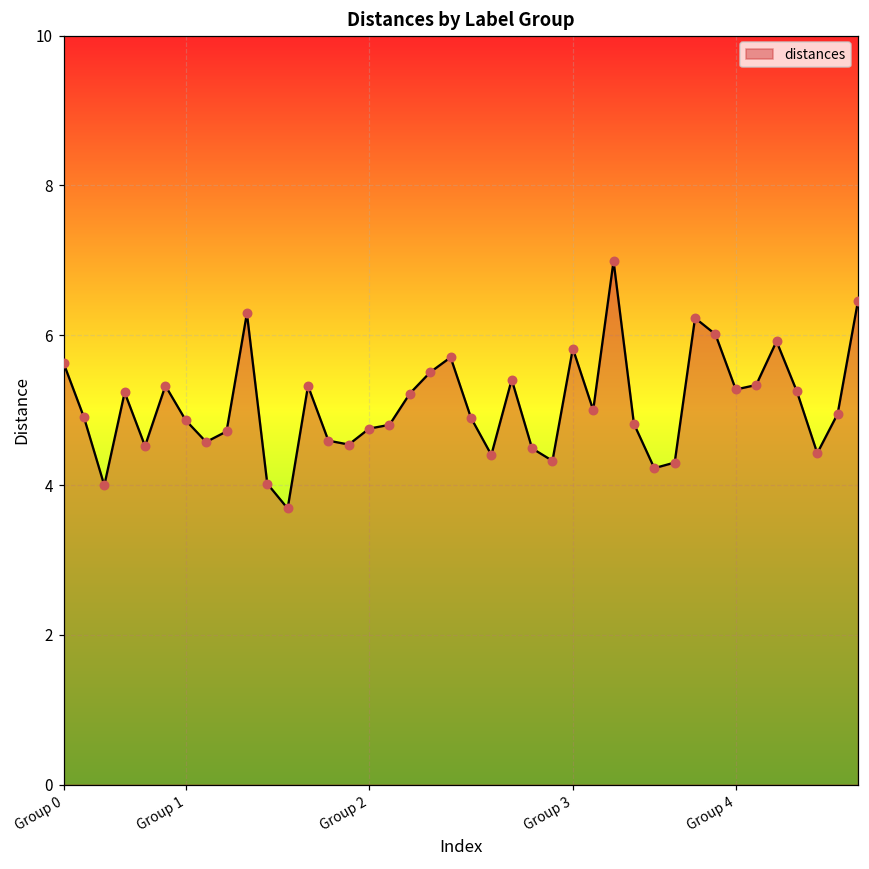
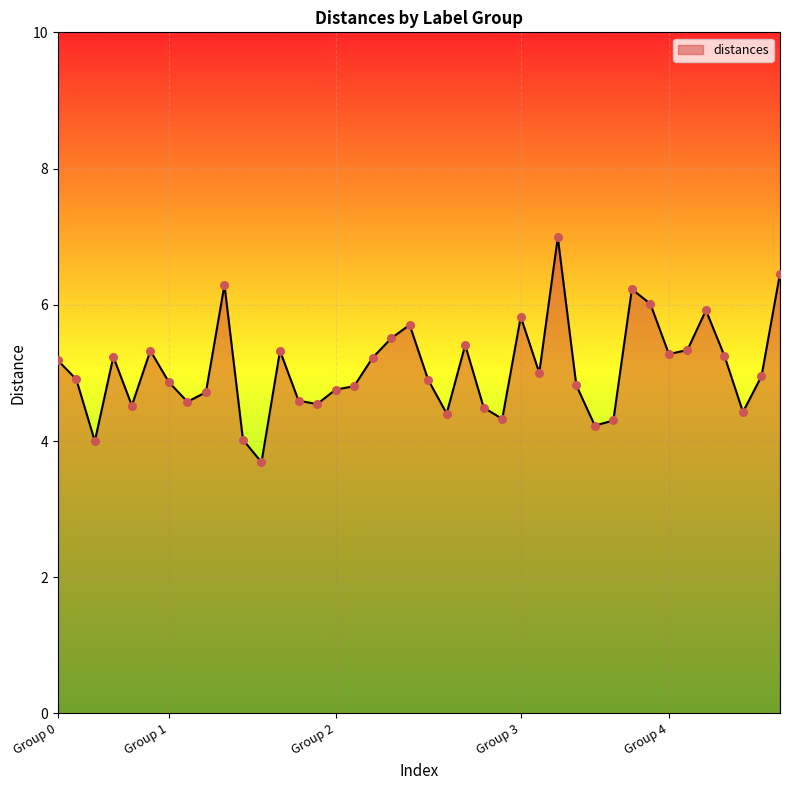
  {
-   "Group 0": 5.6,
+   "Group 0": 5.2,
    "Group 1": 4.9,
    "Group 2": 4.8,
    "Group 3": 5.8,
    "Group 4": 5.3
  }
